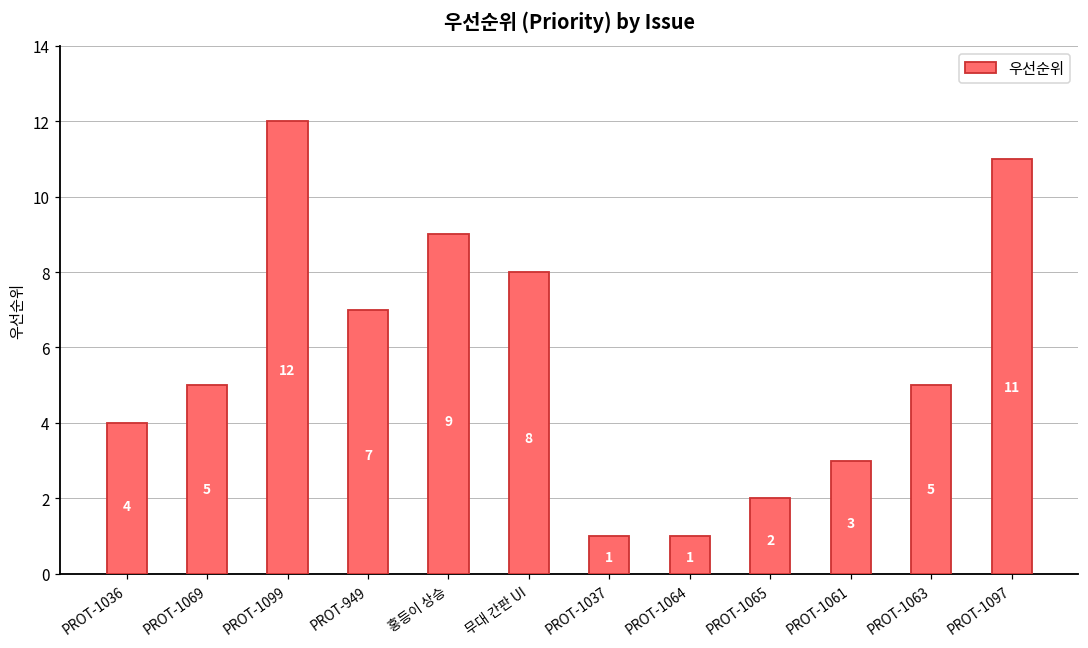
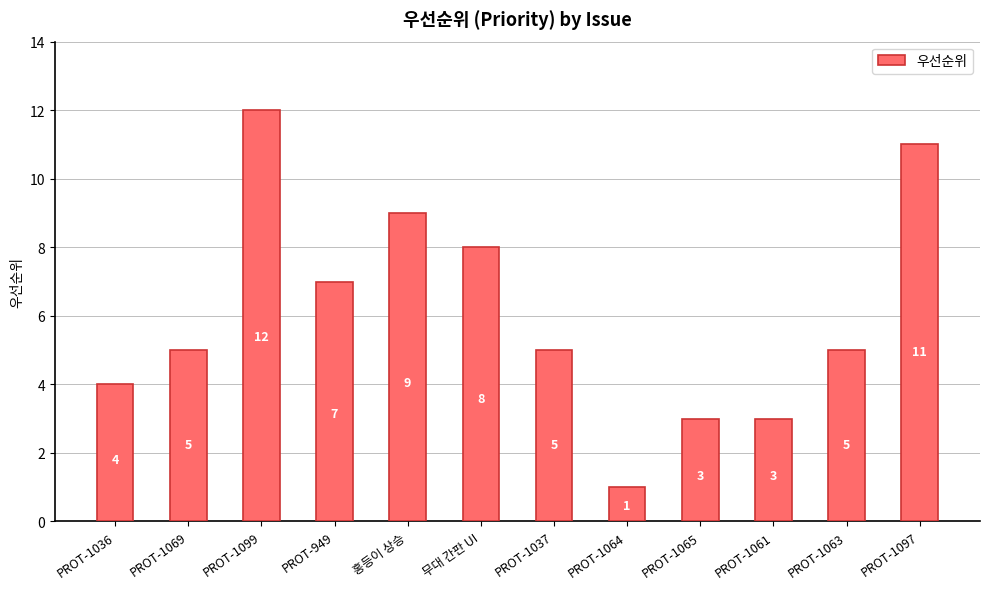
  {
    "PROT-1036": 4,
    "PROT-1069": 5,
    "PROT-1099": 12,
    "PROT-949": 7,
    "홍등이 상승": 9,
    "무대 간판 UI": 8,
-   "PROT-1037": 1,
+   "PROT-1037": 5,
    "PROT-1064": 1,
-   "PROT-1065": 2,
+   "PROT-1065": 3,
    "PROT-1061": 3,
    "PROT-1063": 5,
    "PROT-1097": 11
  }
